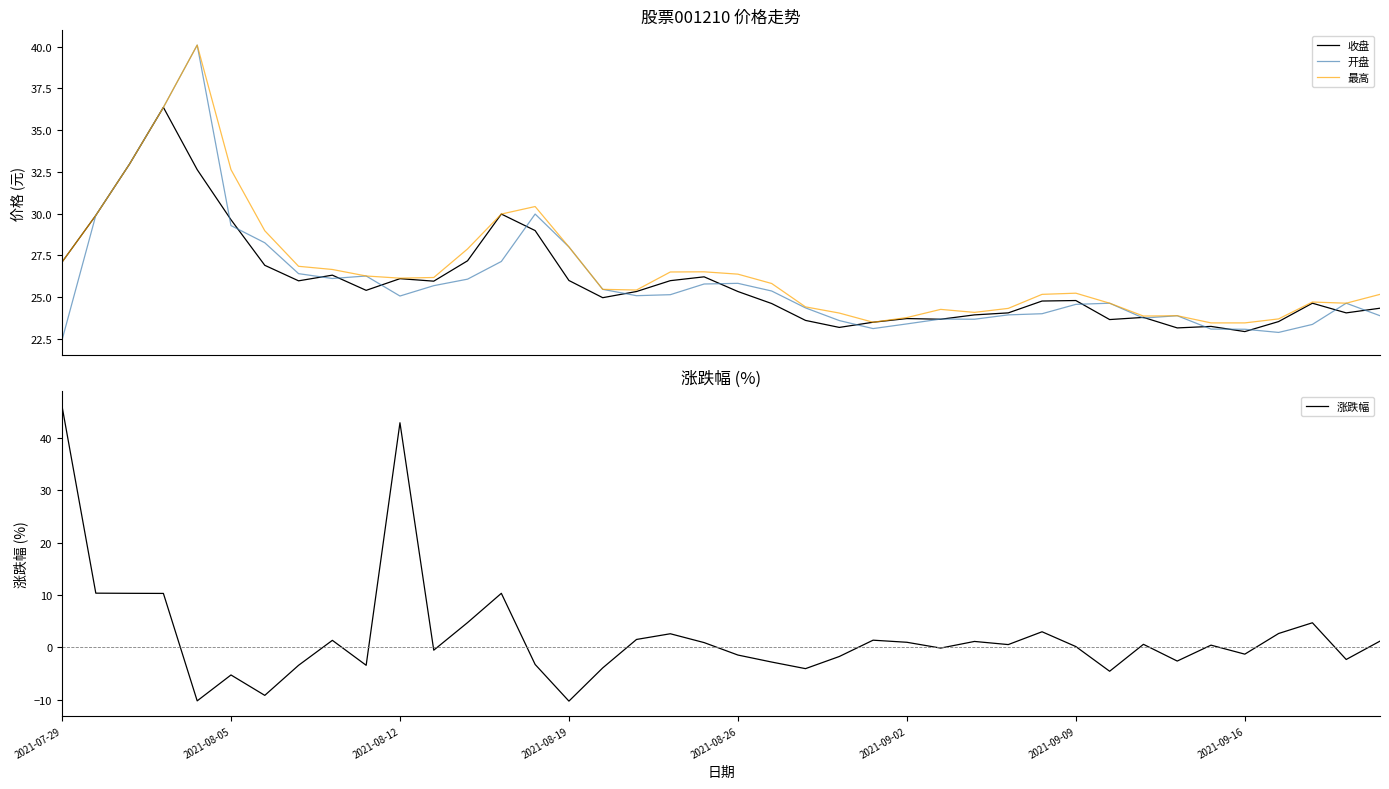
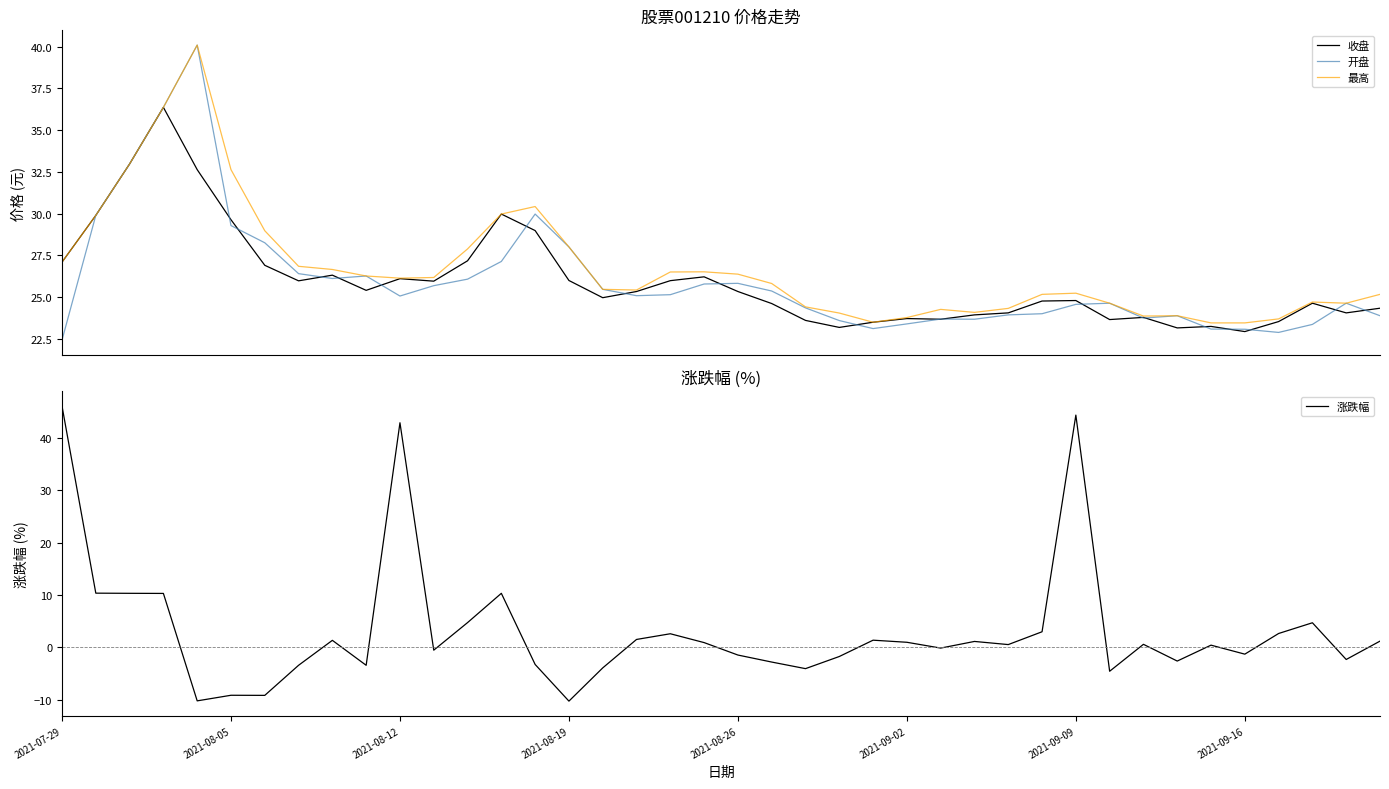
  {
    "涨跌幅 (%)": {
      "2021-07-29": 46,
-     "2021-08-05": -5,
+     "2021-08-05": -9,
      "2021-08-12": 43,
      "2021-08-19": -10,
      "2021-08-26": -2,
      "2021-09-02": 1,
-     "2021-09-09": 0,
+     "2021-09-09": 44,
      "2021-09-16": -1
    }
  }
